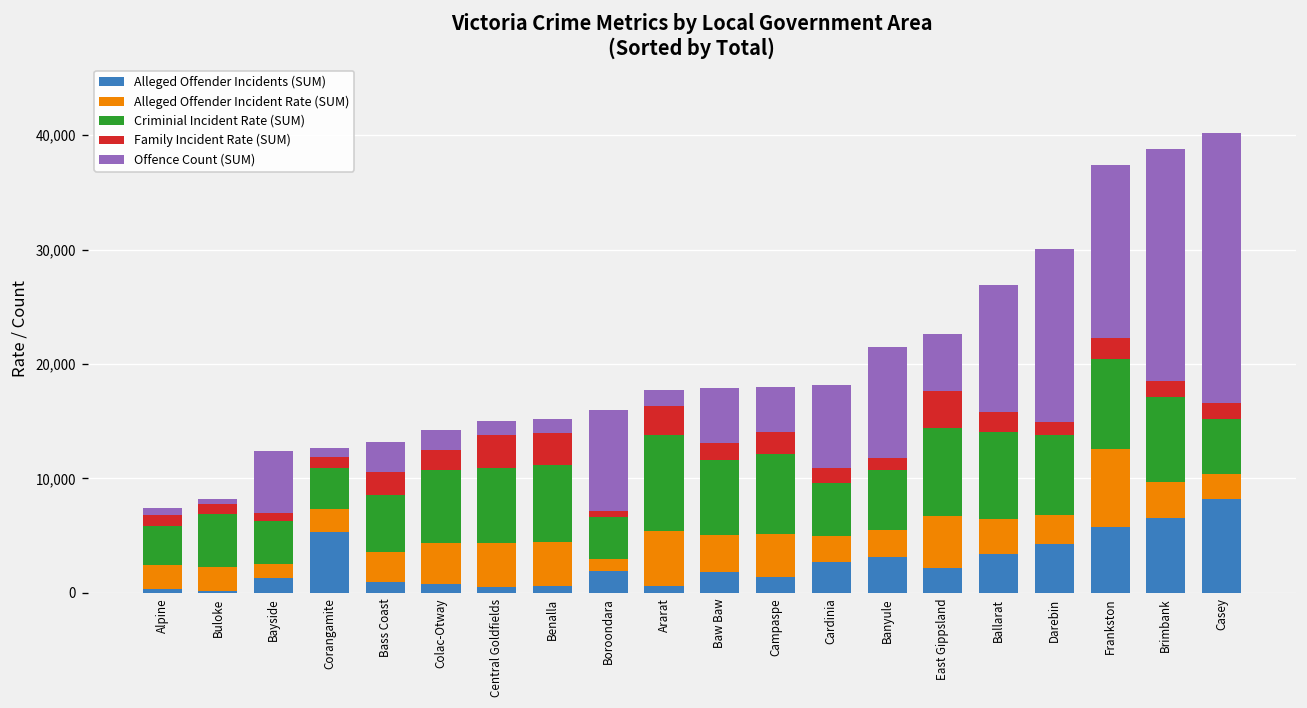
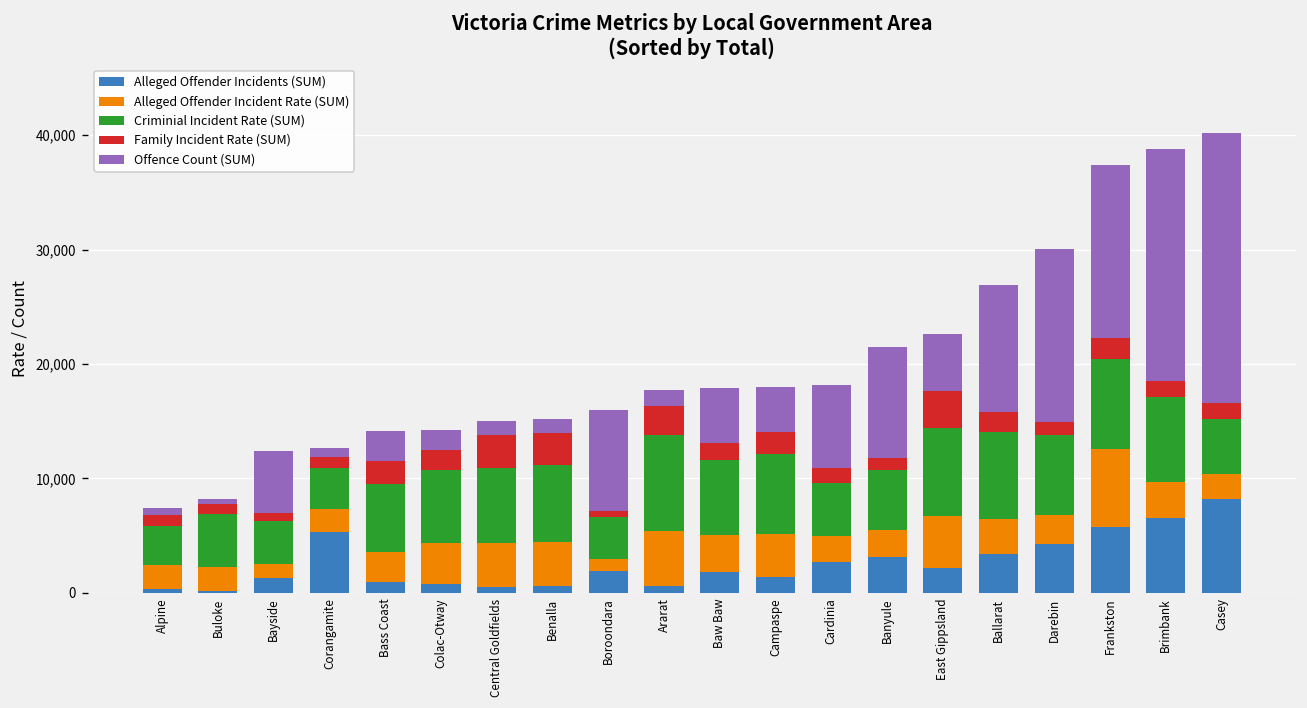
  {
    "Alleged Offender Incidents (SUM)": {
      "Alpine": "0",
      "Bayside": "1,000",
      "Corangamite": "5,000",
      "Bass Coast": "1,000",
      "Colac-Otway": "1,000",
      "Central Goldfields": "1,000",
      "Benalla": "1,000",
      "Boroondara": "2,000",
      "Ararat": "1,000",
      "Baw Baw": "2,000",
      "Campaspe": "1,000",
      "Cardinia": "3,000",
      "Banyule": "3,000",
      "East Gippsland": "2,000",
      "Ballarat": "3,000",
      "Darebin": "4,000",
      "Frankston": "6,000",
      "Brimbank": "7,000",
      "Casey": "8,000"
    },
    "Alleged Offender Incident Rate (SUM)": {
      "Alpine": "2,000",
      "Buloke": "2,000",
      "Bayside": "1,000",
      "Corangamite": "2,000",
      "Bass Coast": "3,000",
      "Colac-Otway": "4,000",
      "Central Goldfields": "4,000",
      "Benalla": "4,000",
      "Boroondara": "1,000",
      "Ararat": "5,000",
      "Baw Baw": "3,000",
      "Campaspe": "4,000",
      "Cardinia": "2,000",
      "Banyule": "2,000",
      "East Gippsland": "5,000",
      "Ballarat": "3,000",
      "Darebin": "3,000",
      "Frankston": "7,000",
      "Brimbank": "3,000",
      "Casey": "2,000"
    },
    "Criminial Incident Rate (SUM)": {
      "Alpine": "3,000",
      "Buloke": "5,000",
      "Bayside": "4,000",
      "Corangamite": "4,000",
-     "Bass Coast": "5,000",
+     "Bass Coast": "6,000",
      "Colac-Otway": "6,000",
      "Central Goldfields": "7,000",
      "Benalla": "7,000",
      "Boroondara": "4,000",
      "Ararat": "8,000",
      "Baw Baw": "7,000",
      "Campaspe": "7,000",
      "Cardinia": "5,000",
      "Banyule": "5,000",
      "East Gippsland": "8,000",
      "Ballarat": "8,000",
      "Darebin": "7,000",
      "Frankston": "8,000",
      "Brimbank": "7,000",
      "Casey": "5,000"
    },
    "Family Incident Rate (SUM)": {
      "Alpine": "1,000",
      "Buloke": "1,000",
      "Bayside": "1,000",
      "Corangamite": "1,000",
      "Bass Coast": "2,000",
      "Colac-Otway": "2,000",
      "Central Goldfields": "3,000",
      "Benalla": "3,000",
      "Boroondara": "1,000",
      "Ararat": "3,000",
      "Baw Baw": "1,000",
      "Campaspe": "2,000",
      "Cardinia": "1,000",
      "Banyule": "1,000",
      "East Gippsland": "3,000",
      "Ballarat": "2,000",
      "Darebin": "1,000",
      "Frankston": "2,000",
      "Brimbank": "1,000",
      "Casey": "1,000"
    },
    "Offence Count (SUM)": {
      "Alpine": "1,000",
      "Buloke": "0",
      "Bayside": "5,000",
      "Corangamite": "1,000",
      "Bass Coast": "3,000",
      "Colac-Otway": "2,000",
      "Central Goldfields": "1,000",
      "Benalla": "1,000",
      "Boroondara": "9,000",
      "Ararat": "1,000",
      "Baw Baw": "5,000",
      "Campaspe": "4,000",
      "Cardinia": "7,000",
      "Banyule": "10,000",
      "East Gippsland": "5,000",
      "Ballarat": "11,000",
      "Darebin": "15,000",
      "Frankston": "15,000",
      "Brimbank": "20,000",
      "Casey": "24,000"
    }
  }
